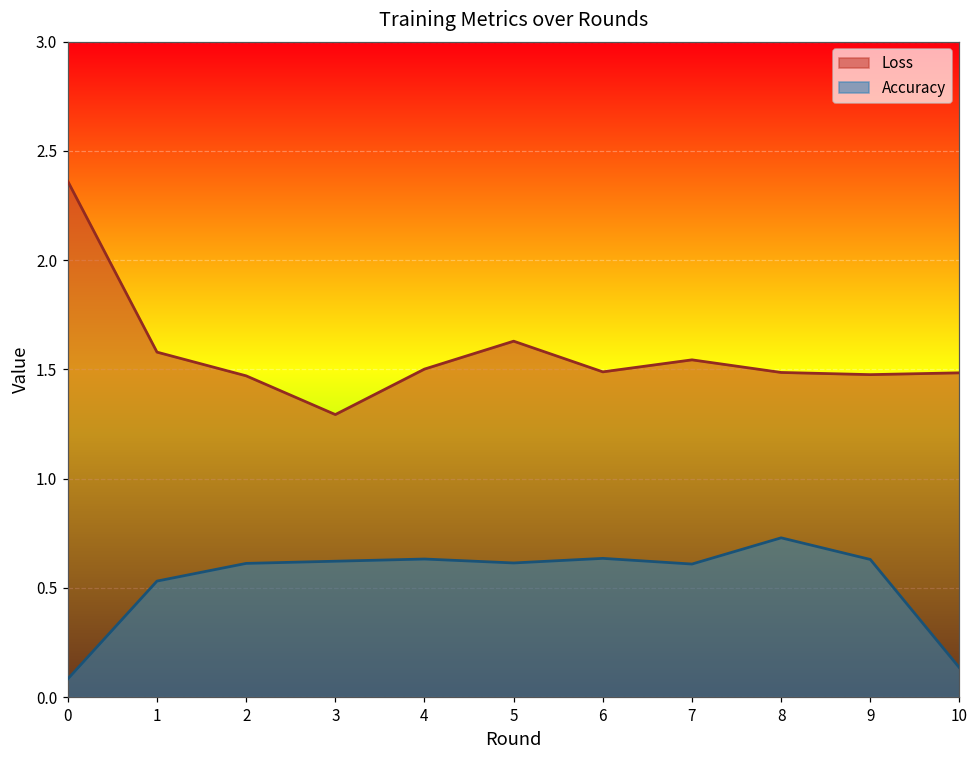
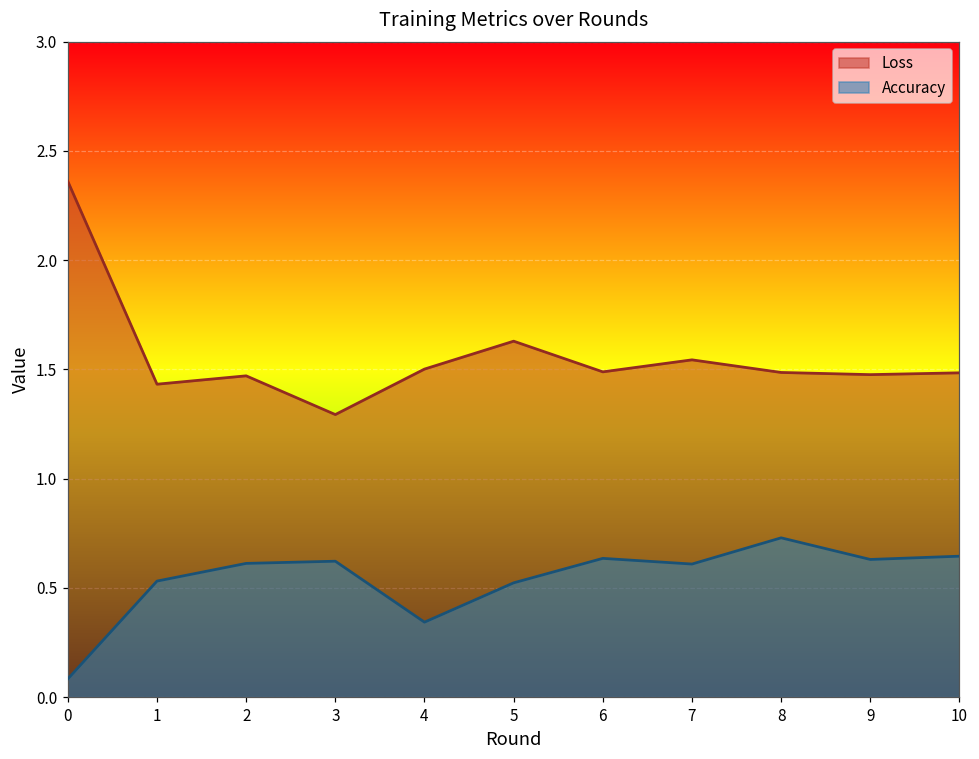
  {
    "Loss": {
      "0": 2.36,
-     "1": 1.58,
+     "1": 1.43,
      "2": 1.47,
      "3": 1.29,
      "4": 1.50,
      "5": 1.63,
      "6": 1.49,
      "7": 1.54,
      "8": 1.49,
      "9": 1.48,
      "10": 1.48
    },
    "Accuracy": {
      "0": 0.08,
      "1": 0.53,
      "2": 0.61,
      "3": 0.62,
-     "4": 0.63,
-     "5": 0.61,
+     "4": 0.34,
+     "5": 0.52,
      "6": 0.64,
      "7": 0.61,
      "8": 0.73,
      "9": 0.63,
-     "10": 0.13
+     "10": 0.65
    }
  }
